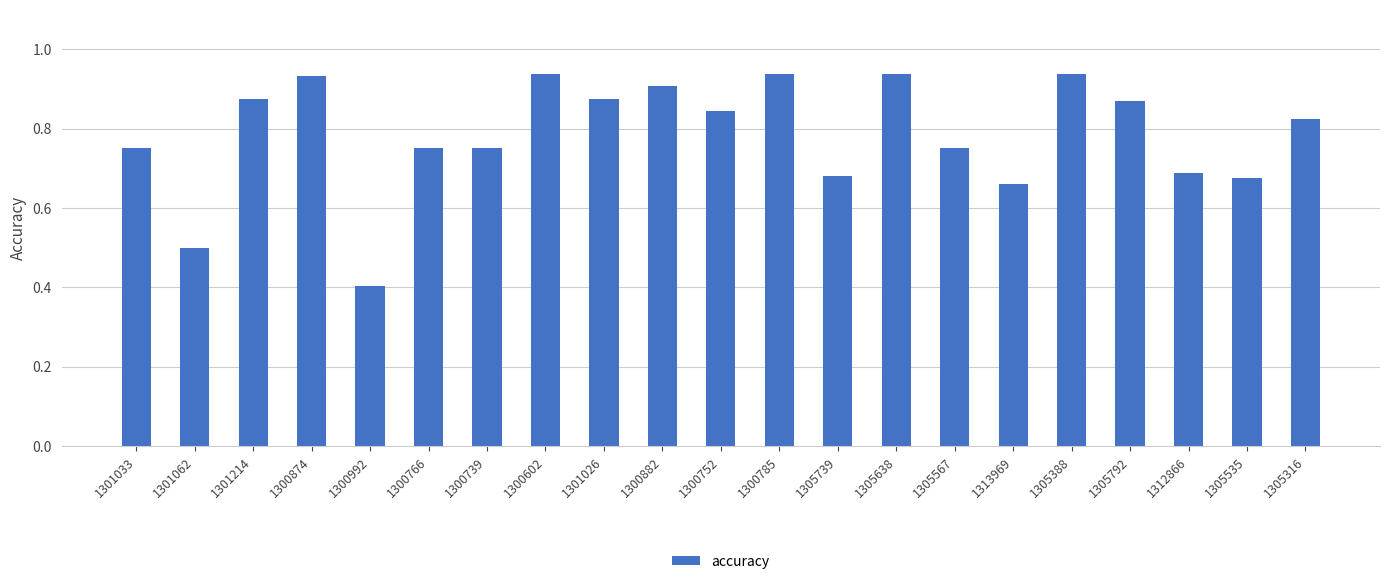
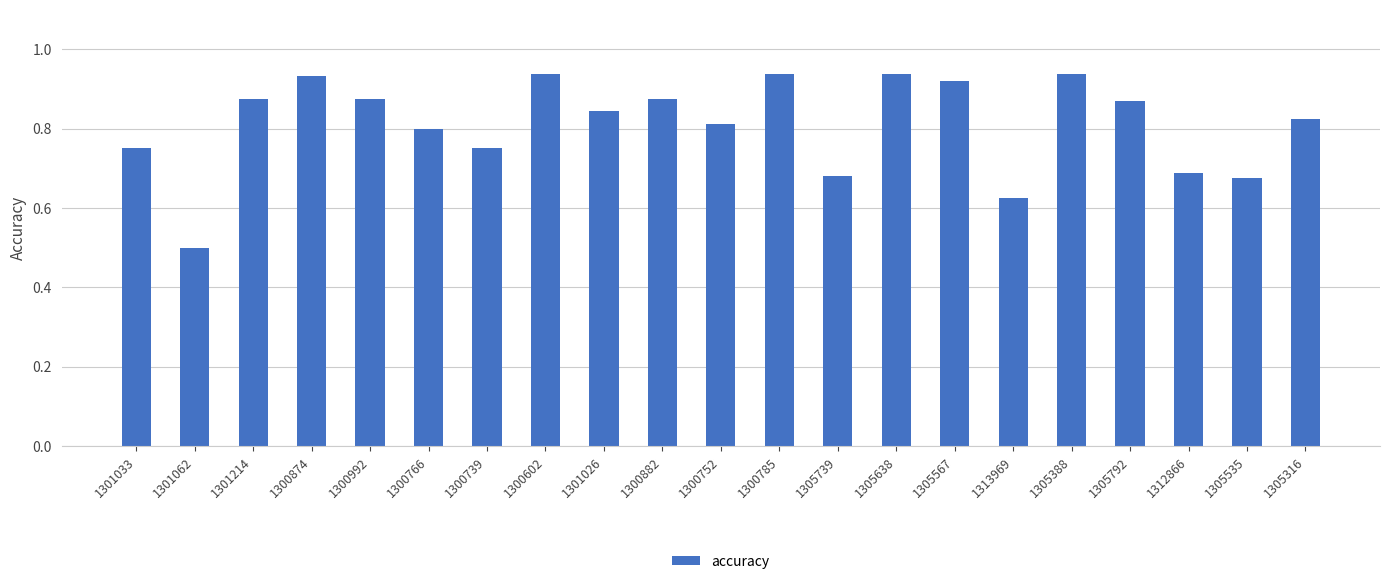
  {
    "1301033": 0.75,
    "1301062": 0.50,
    "1301214": 0.88,
    "1300874": 0.93,
-   "1300992": 0.40,
-   "1300766": 0.75,
+   "1300992": 0.88,
+   "1300766": 0.80,
    "1300739": 0.75,
    "1300602": 0.94,
-   "1301026": 0.88,
-   "1300882": 0.91,
-   "1300752": 0.84,
+   "1301026": 0.84,
+   "1300882": 0.88,
+   "1300752": 0.81,
    "1300785": 0.94,
    "1305739": 0.68,
    "1305638": 0.94,
-   "1305567": 0.75,
-   "1313969": 0.66,
+   "1305567": 0.92,
+   "1313969": 0.63,
    "1305388": 0.94,
    "1305792": 0.87,
    "1312866": 0.69,
    "1305535": 0.68,
    "1305316": 0.82
  }
